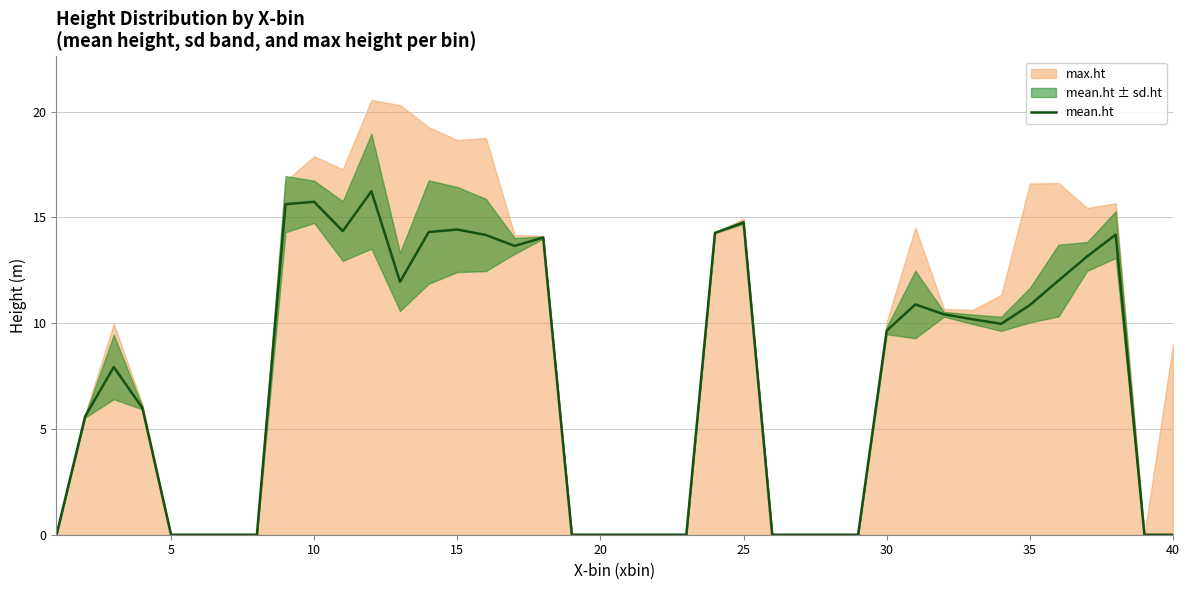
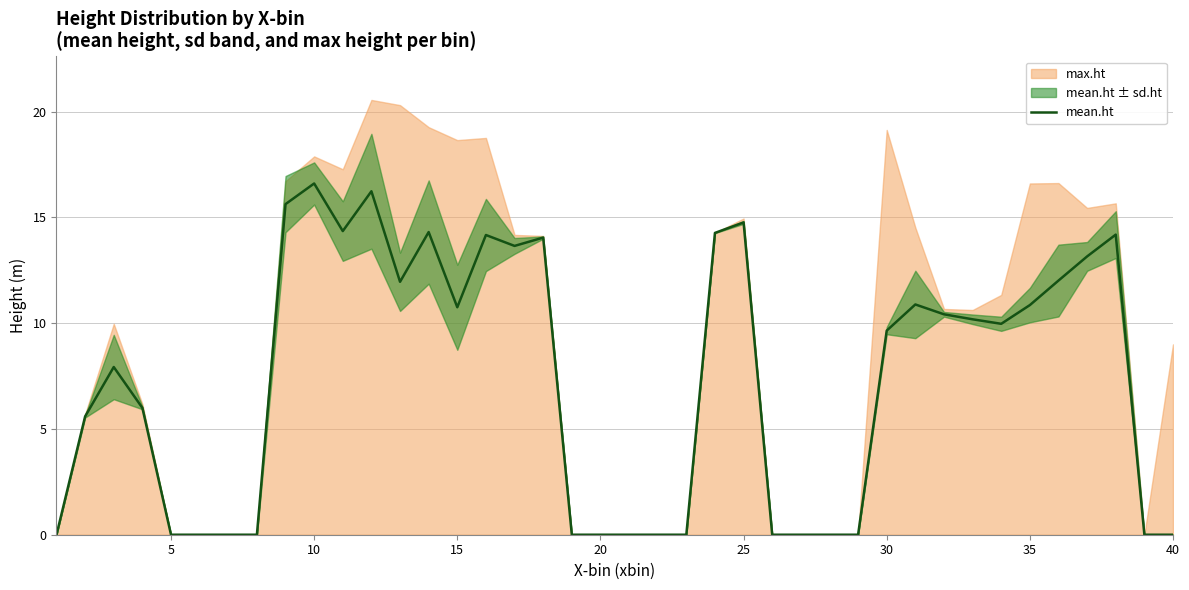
  {
    "mean.ht": {
-     "10": 15.7,
-     "15": 14.4,
+     "10": 16.6,
+     "15": 10.8,
      "30": 9.7,
      "35": 10.9
    },
    "max.ht": {
      "10": 17.9,
      "15": 18.7,
-     "30": 10.1,
+     "30": 19.1,
      "35": 16.6,
      "40": 9.0
    }
  }
